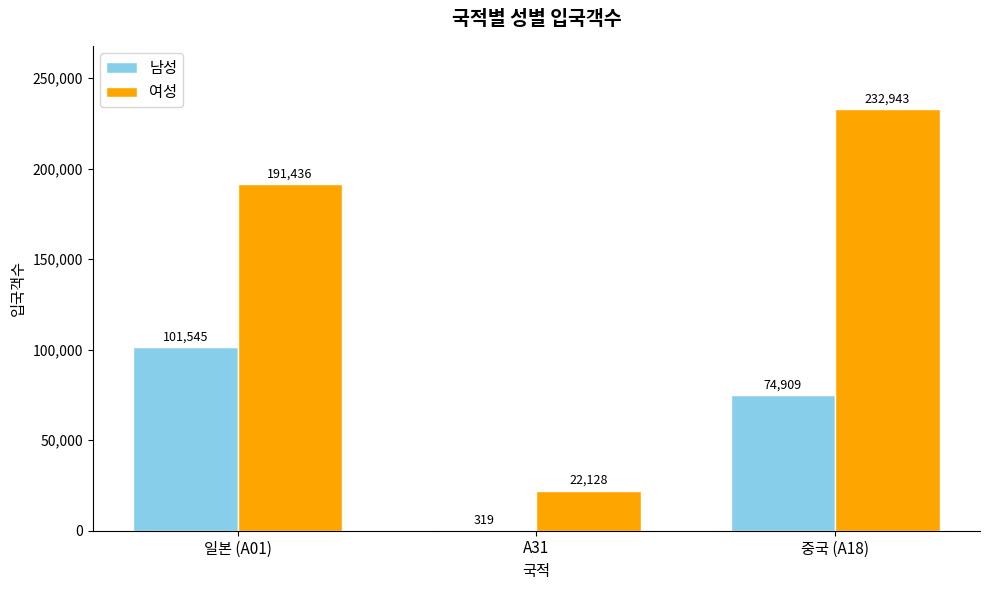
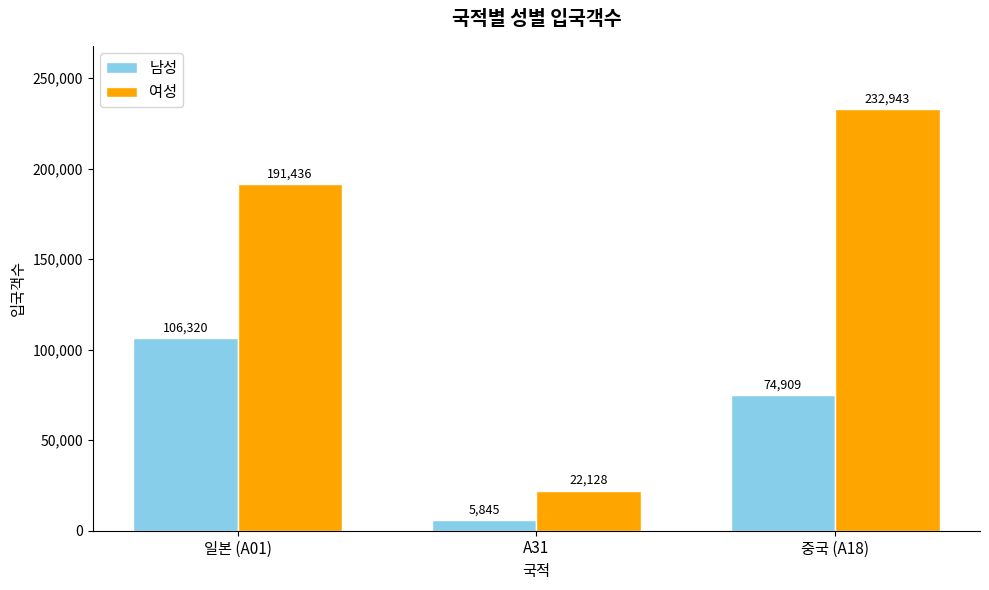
  {
    "남성": {
-     "일본 (A01)": "101,545",
-     "A31": "319",
+     "일본 (A01)": "106,320",
+     "A31": "5,845",
      "중국 (A18)": "74,909"
    },
    "여성": {
      "일본 (A01)": "191,436",
      "A31": "22,128",
      "중국 (A18)": "232,943"
    }
  }
